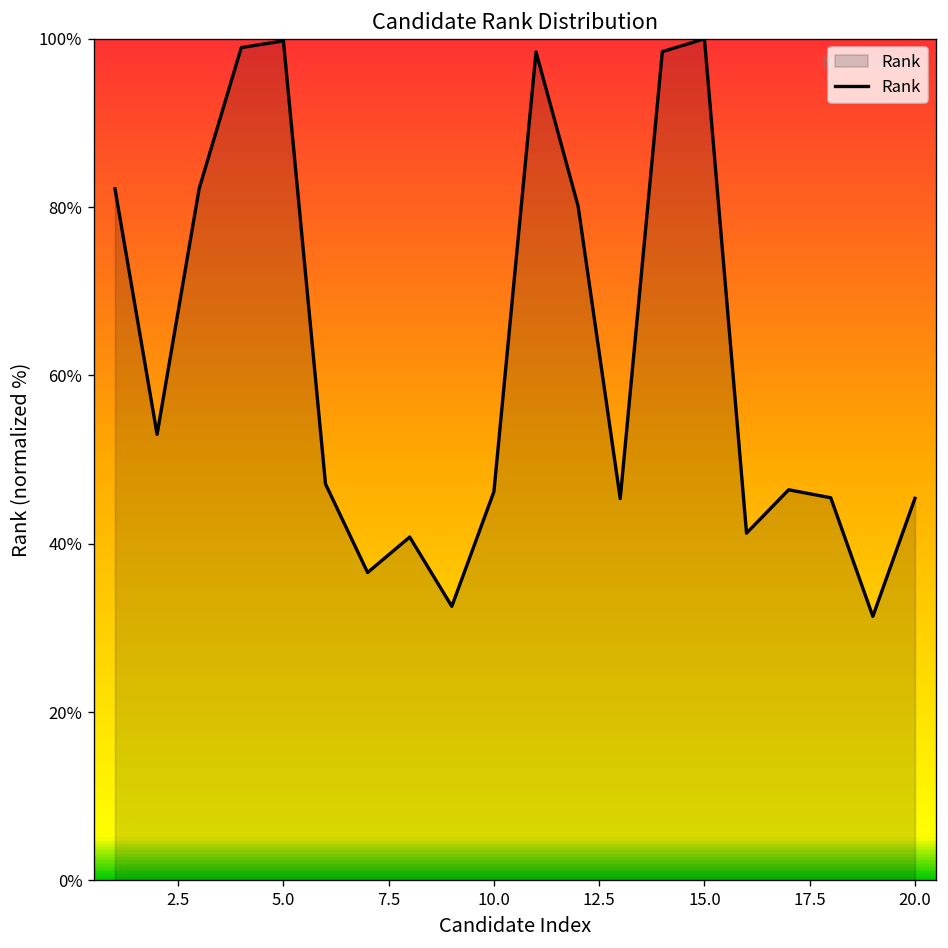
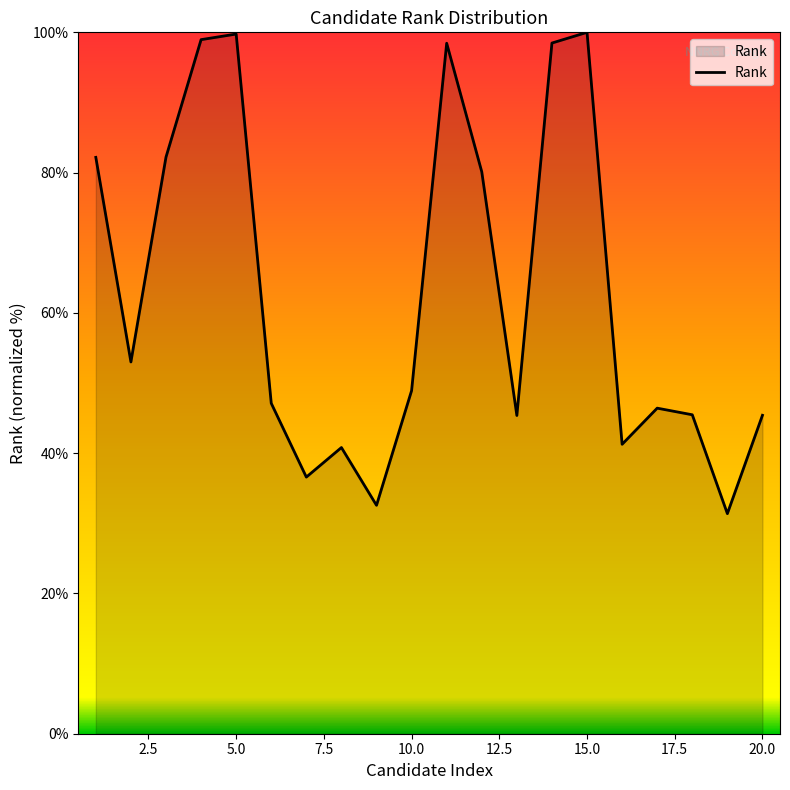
  {
    "5.0": "100%",
-   "10.0": "46%",
+   "10.0": "49%",
    "15.0": "100%",
    "20.0": "45%"
  }
